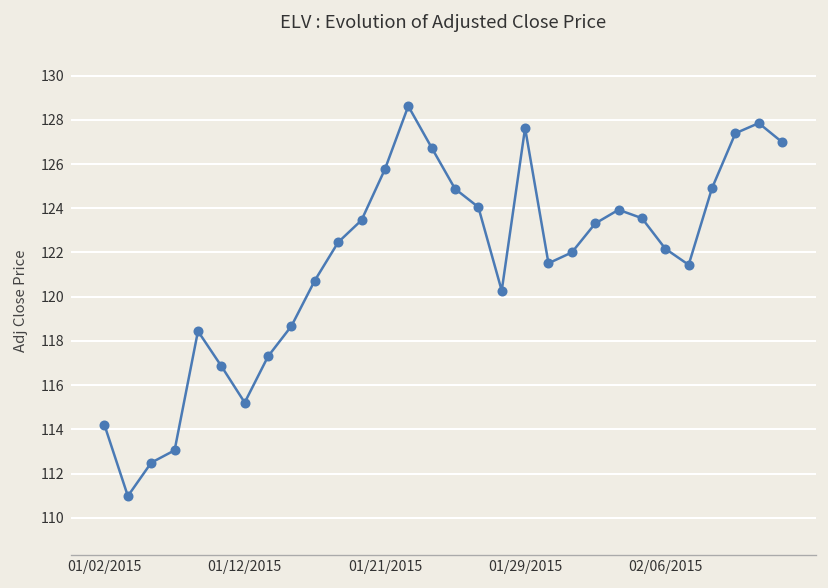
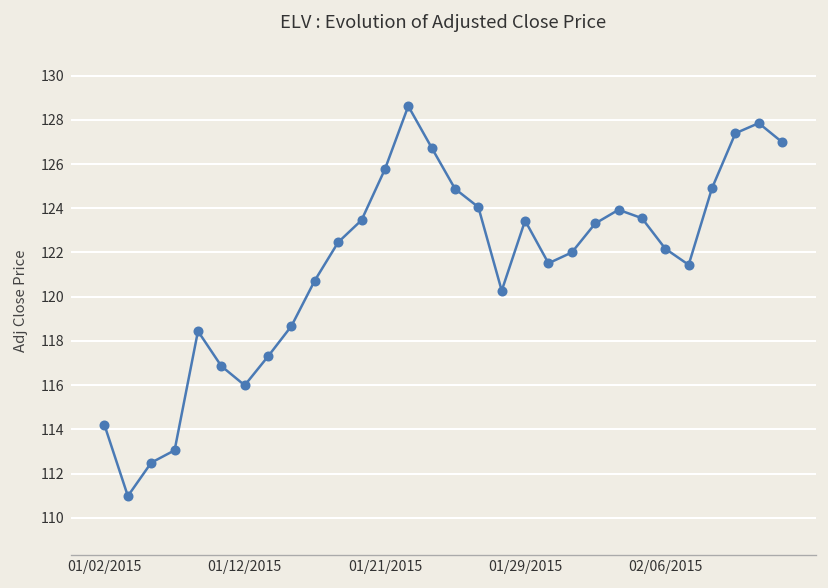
  {
    "01/02/2015": 114.2,
-   "01/12/2015": 115.2,
+   "01/12/2015": 116.0,
    "01/21/2015": 125.8,
-   "01/29/2015": 127.6,
+   "01/29/2015": 123.4,
    "02/06/2015": 122.2
  }
